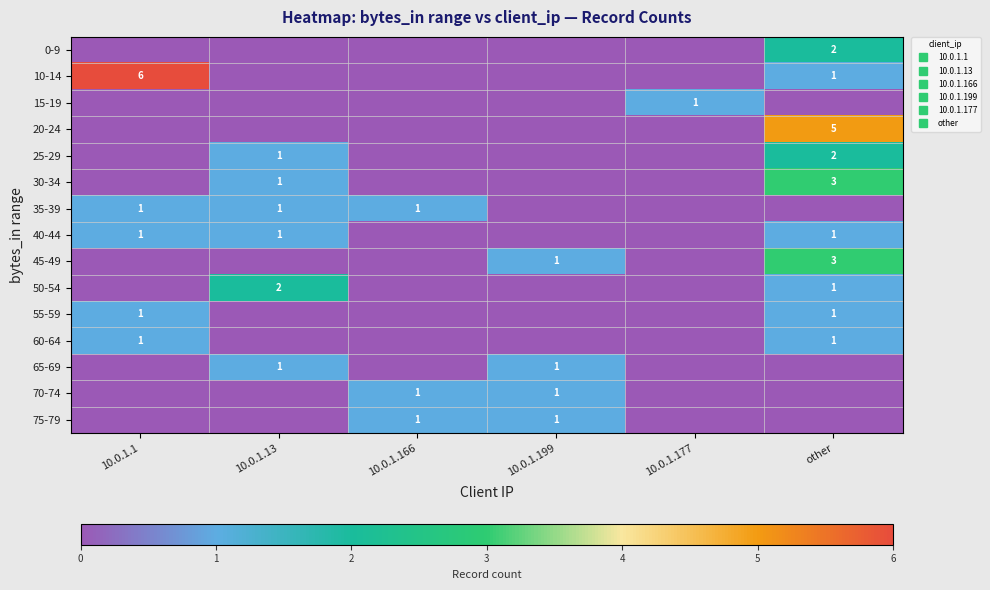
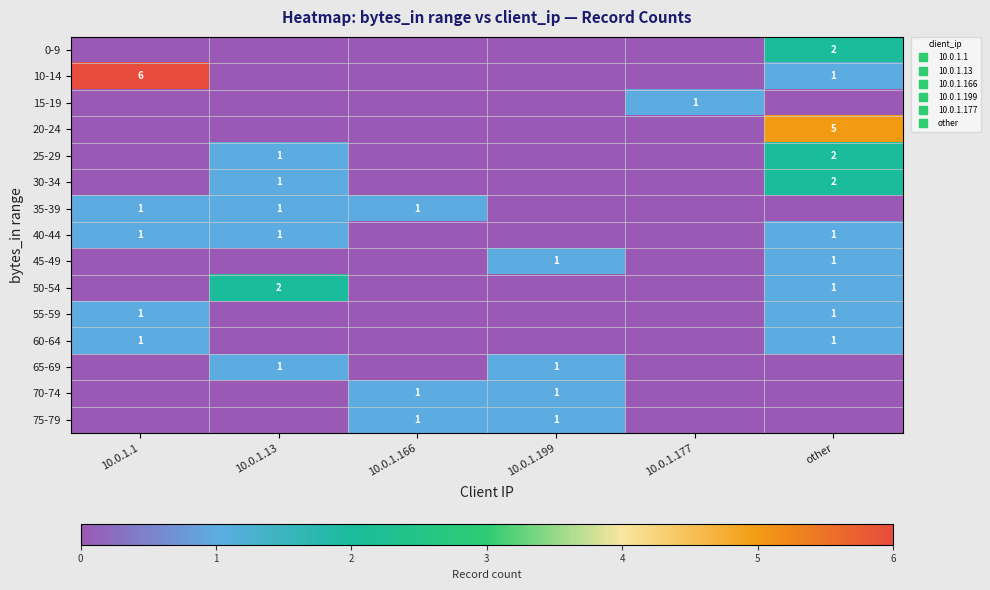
  {
    "30-34": {
-     "other": 3
+     "other": 2
    },
    "45-49": {
-     "other": 3
+     "other": 1
    }
  }
